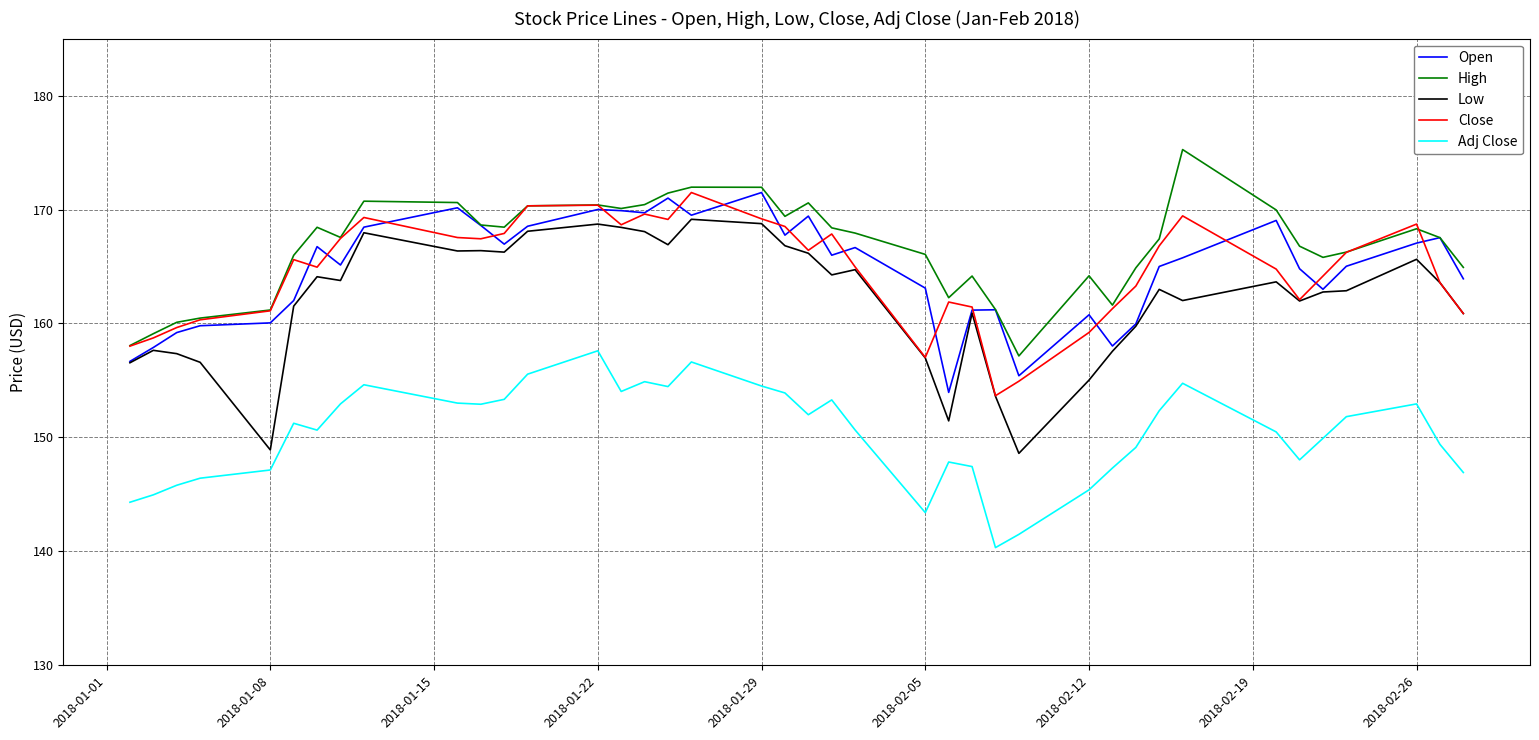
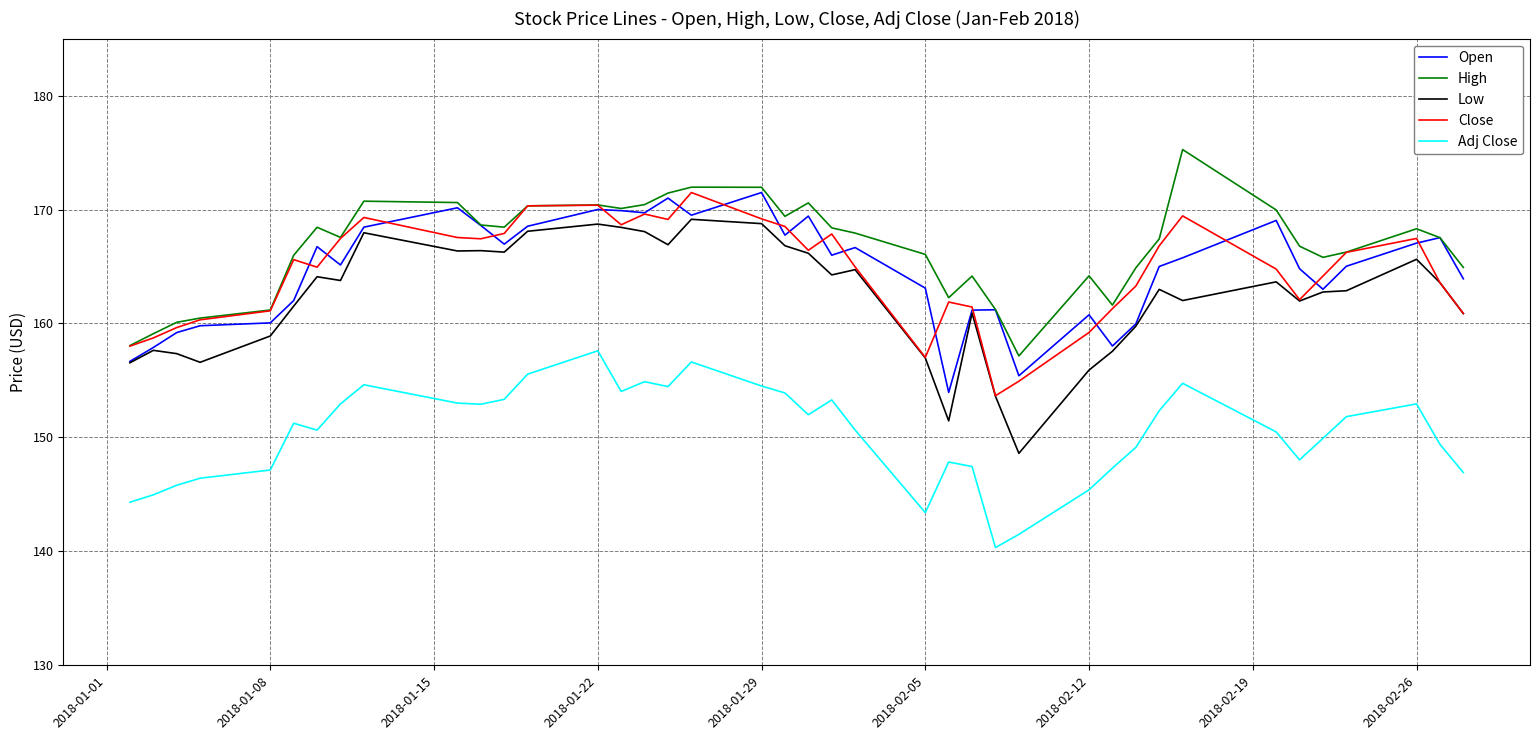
  {
    "Open": {
      "2018-01-08": 160.1,
      "2018-01-22": 170.0,
      "2018-01-29": 171.5,
      "2018-02-05": 163.1,
      "2018-02-12": 160.8,
      "2018-02-26": 167.1
    },
    "High": {
      "2018-01-29": 172.0,
      "2018-02-05": 166.1,
      "2018-02-12": 164.2,
      "2018-02-26": 168.3
    },
    "Low": {
-     "2018-01-08": 148.9,
+     "2018-01-08": 158.9,
      "2018-01-22": 168.7,
      "2018-01-29": 168.8,
-     "2018-02-12": 155.0,
+     "2018-02-12": 155.9,
      "2018-02-26": 165.6
    },
    "Close": {
      "2018-01-29": 169.2,
      "2018-02-12": 159.2,
-     "2018-02-26": 168.7
+     "2018-02-26": 167.5
    },
    "Adj Close": {
      "2018-01-08": 147.1,
      "2018-01-22": 157.6,
      "2018-01-29": 154.5,
      "2018-02-05": 143.4,
      "2018-02-12": 145.4,
      "2018-02-26": 152.9
    }
  }
